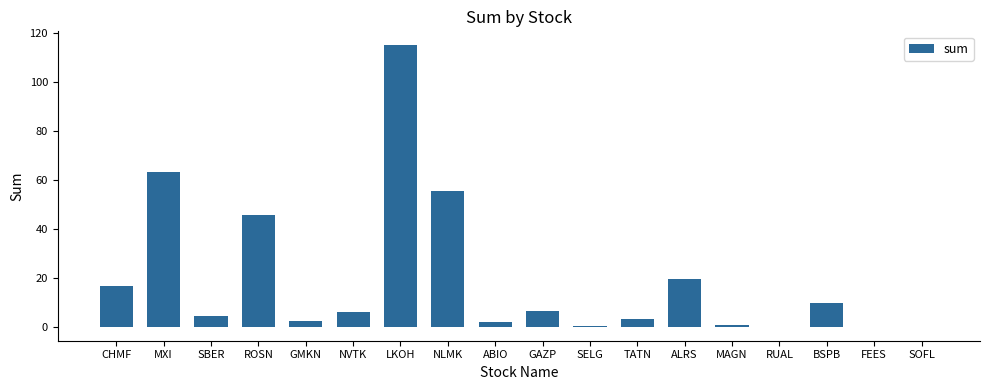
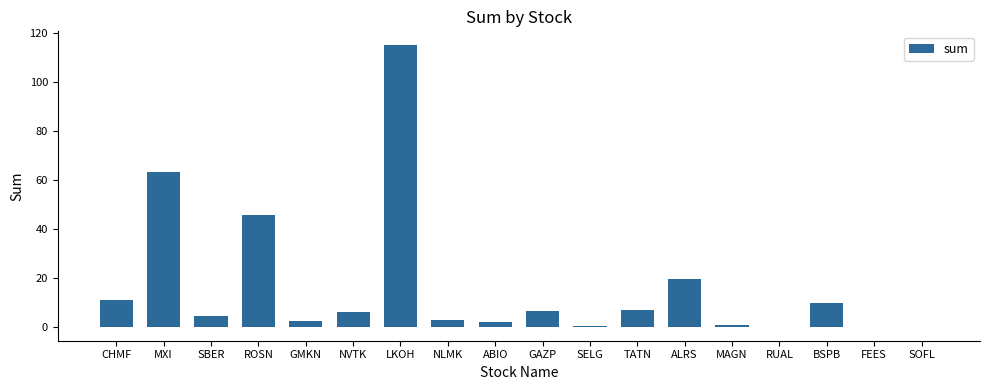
  {
-   "CHMF": 16,
+   "CHMF": 11,
    "MXI": 63,
    "SBER": 4,
    "ROSN": 46,
    "GMKN": 2,
    "NVTK": 6,
    "LKOH": 115,
-   "NLMK": 55,
+   "NLMK": 3,
    "ABIO": 2,
    "GAZP": 6,
-   "TATN": 3,
+   "TATN": 7,
    "ALRS": 19,
    "BSPB": 10
  }
